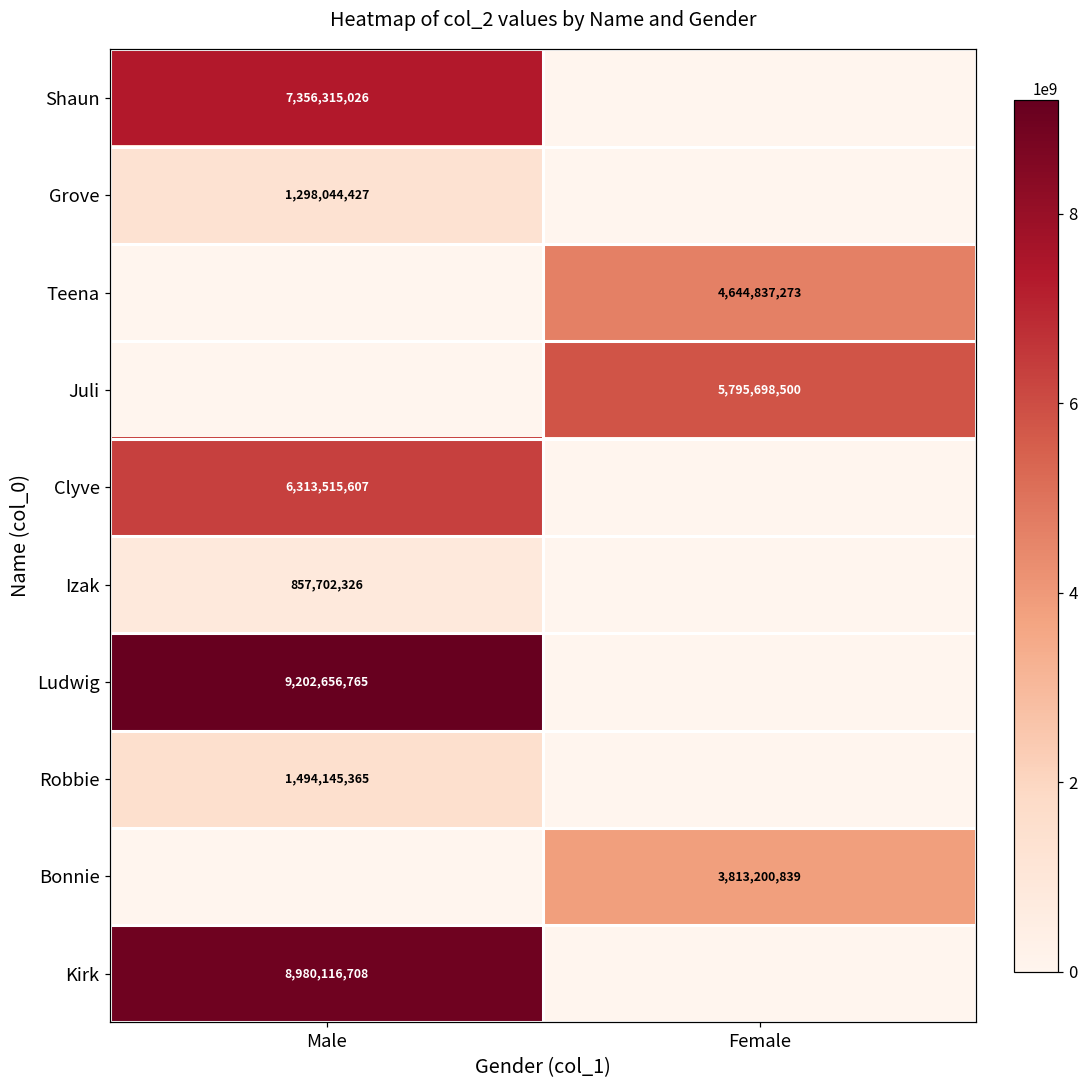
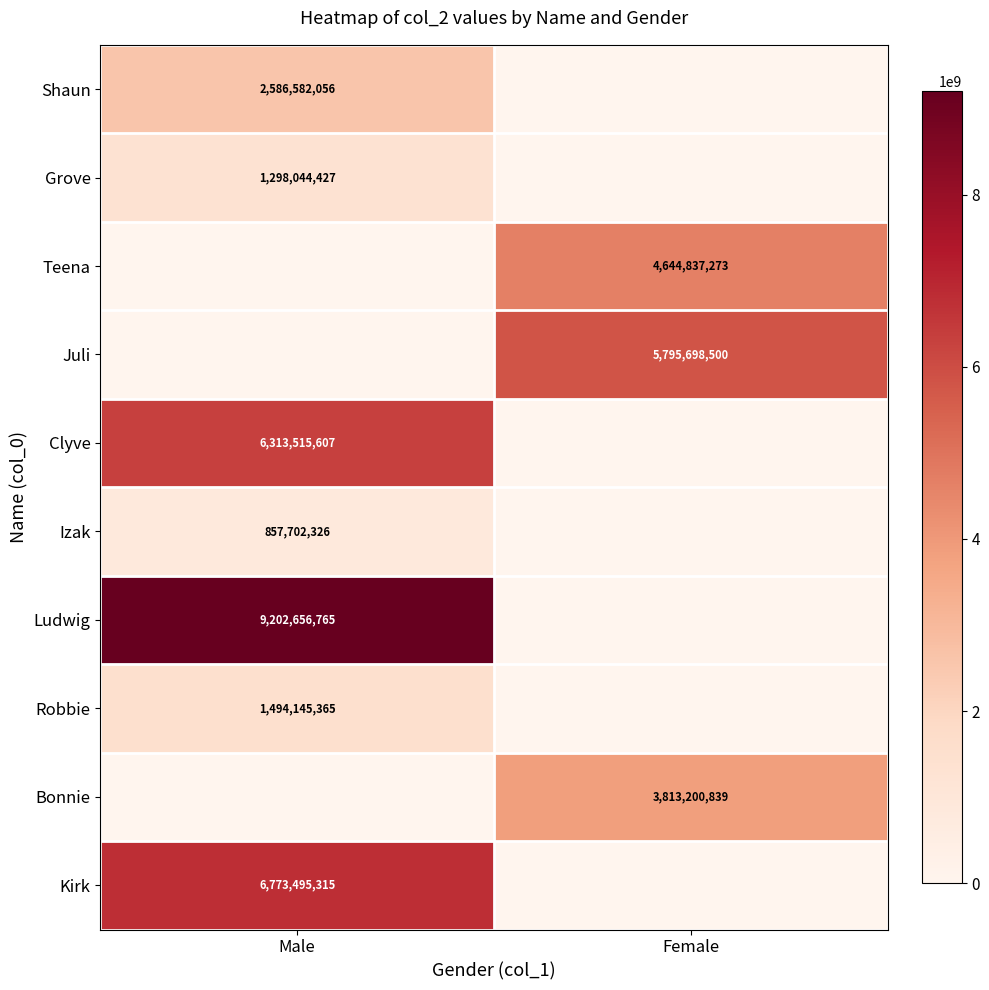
  {
    "Shaun": {
-     "Male": "7,356,315,026"
+     "Male": "2,586,582,056"
    },
    "Grove": {
      "Male": "1,298,044,427"
    },
    "Teena": {
      "Female": "4,644,837,273"
    },
    "Juli": {
      "Female": "5,795,698,500"
    },
    "Clyve": {
      "Male": "6,313,515,607"
    },
    "Izak": {
      "Male": "857,702,326"
    },
    "Ludwig": {
      "Male": "9,202,656,765"
    },
    "Robbie": {
      "Male": "1,494,145,365"
    },
    "Bonnie": {
      "Female": "3,813,200,839"
    },
    "Kirk": {
-     "Male": "8,980,116,708"
+     "Male": "6,773,495,315"
    }
  }
